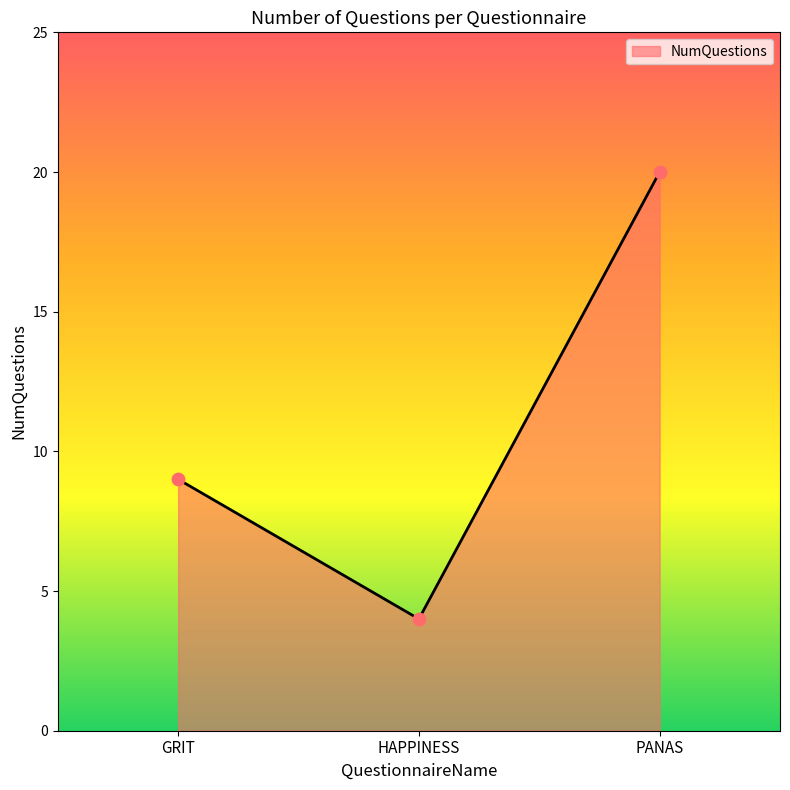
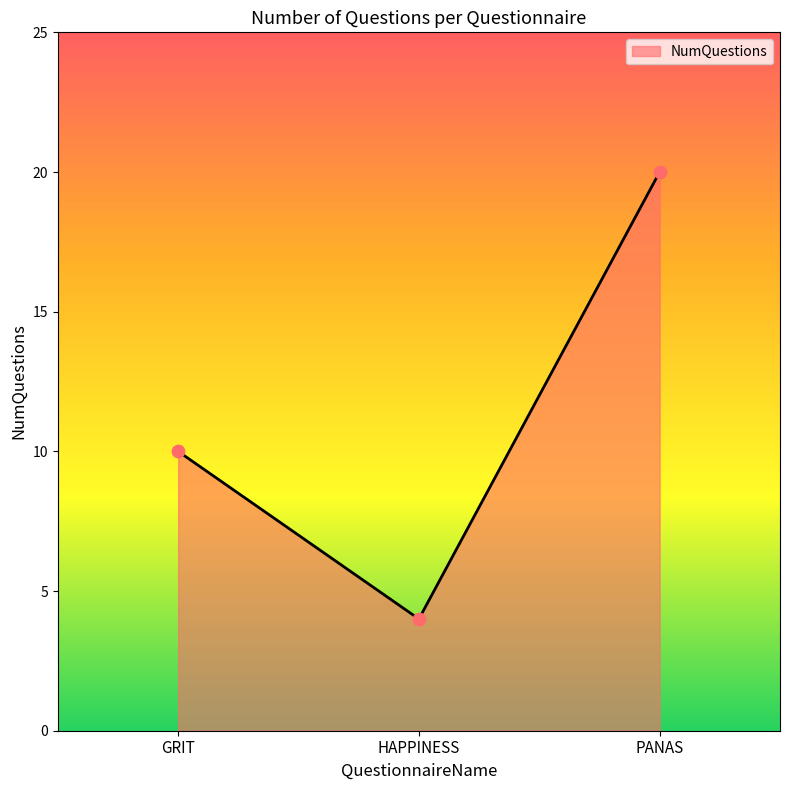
  {
-   "GRIT": 9,
+   "GRIT": 10,
    "HAPPINESS": 4,
    "PANAS": 20
  }
